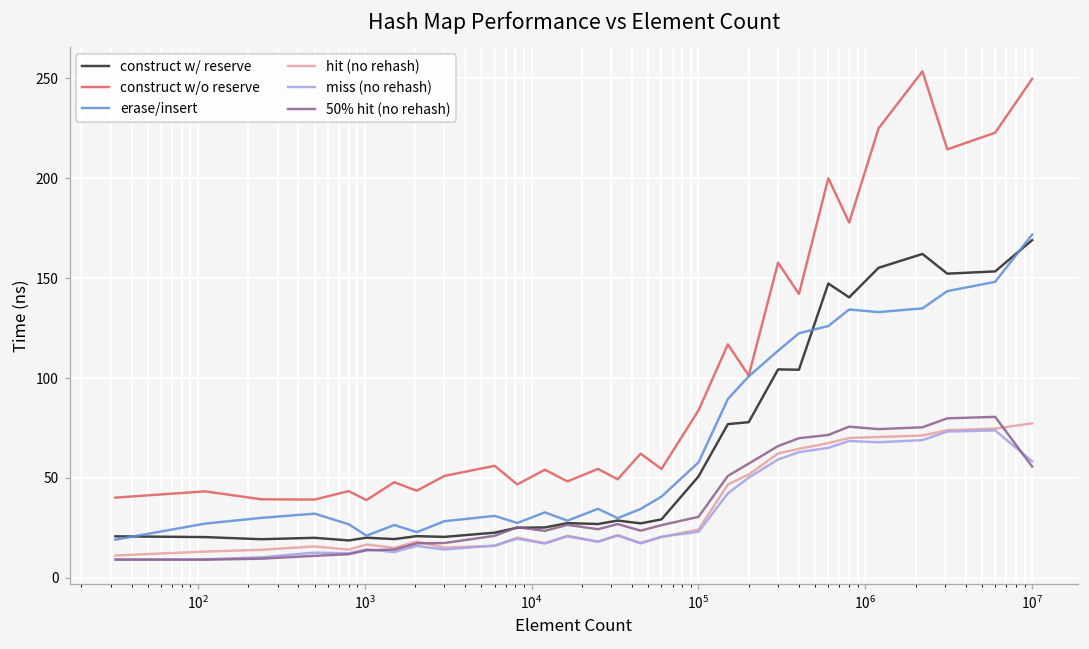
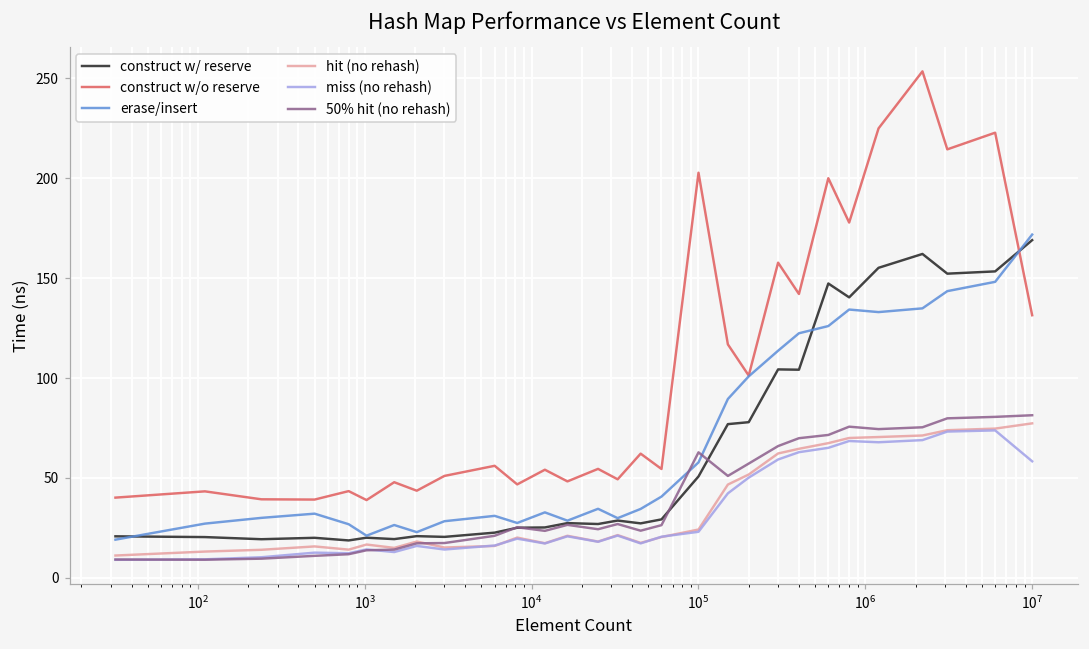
  {
    "construct w/ reserve": {
      "10^5": 51,
      "10^7": 169
    },
    "construct w/o reserve": {
-     "10^5": 84,
-     "10^7": 250
+     "10^5": 203,
+     "10^7": 131
    },
    "erase/insert": {
      "10^5": 58,
      "10^7": 172
    },
    "hit (no rehash)": {
      "10^7": 77
    },
    "miss (no rehash)": {
      "10^7": 58
    },
    "50% hit (no rehash)": {
-     "10^5": 30,
-     "10^7": 56
+     "10^5": 63,
+     "10^7": 81
    }
  }
